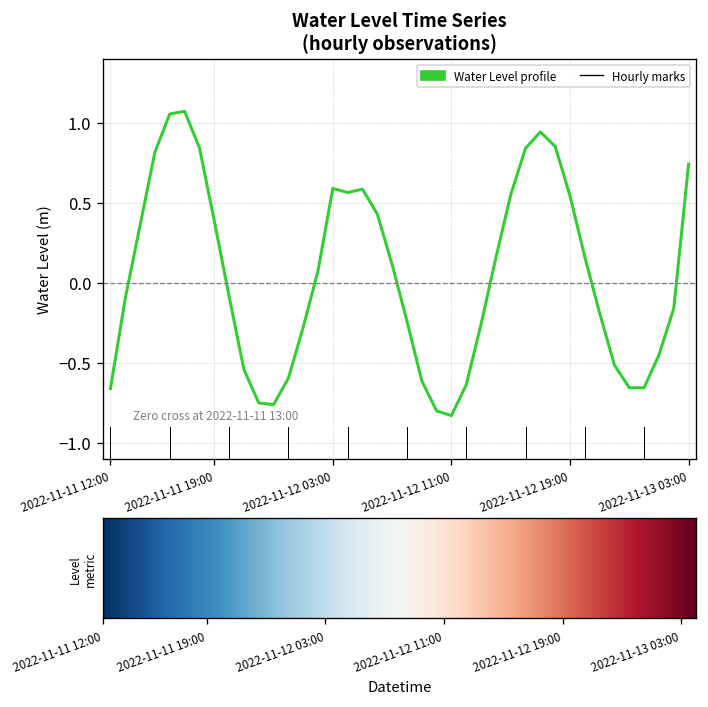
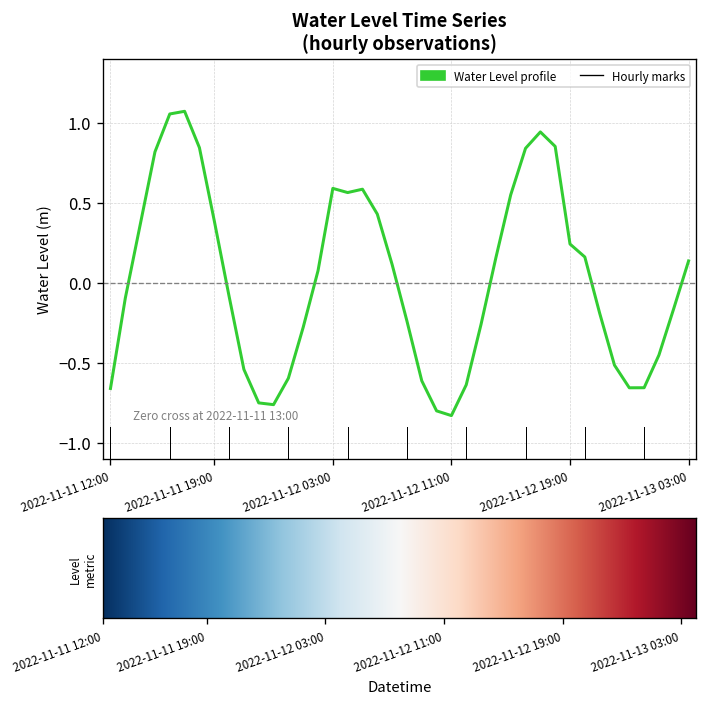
  {
    "2022-11-11 12:00": -0.66,
    "2022-11-11 19:00": 0.39,
    "2022-11-12 03:00": 0.59,
    "2022-11-12 11:00": -0.83,
-   "2022-11-12 19:00": 0.54,
-   "2022-11-13 03:00": 0.74
+   "2022-11-12 19:00": 0.24,
+   "2022-11-13 03:00": 0.14
  }
